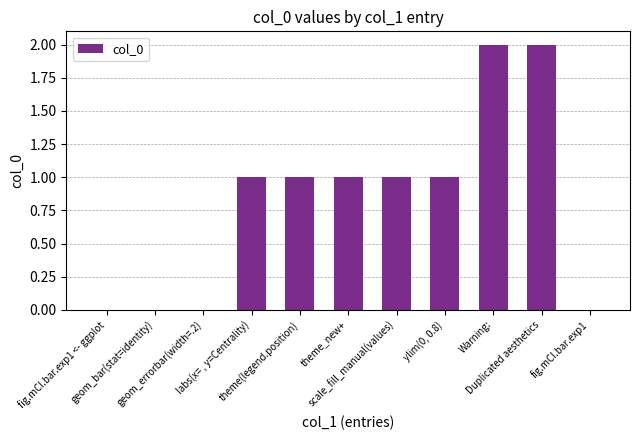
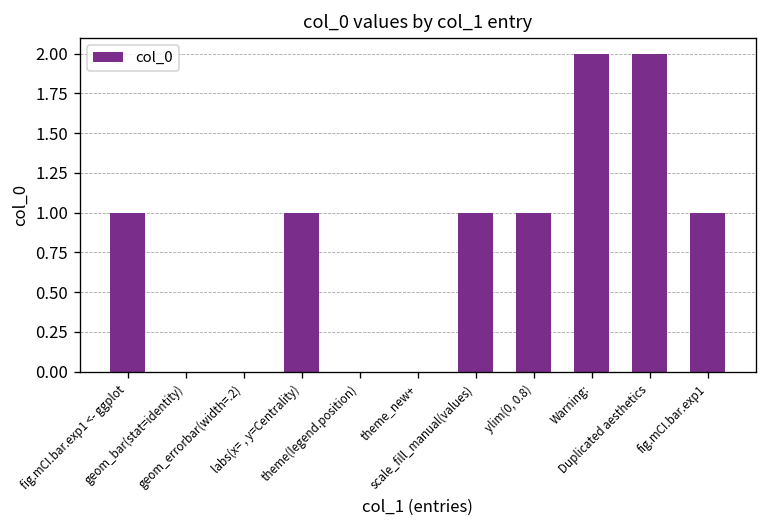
  {
-   "fig.mCI.bar.exp1 <- ggplot": 0,
+   "fig.mCI.bar.exp1 <- ggplot": 1,
    "geom_bar(stat=identity)": 0,
    "geom_errorbar(width=.2)": 0,
    "labs(x= , y=Centrality)": 1,
-   "theme(legend.position)": 1,
-   "theme_new+": 1,
+   "theme(legend.position)": 0,
+   "theme_new+": 0,
    "scale_fill_manual(values)": 1,
    "ylim(0, 0.8)": 1,
    "Warning:": 2,
    "Duplicated aesthetics": 2,
-   "fig.mCI.bar.exp1": 0
+   "fig.mCI.bar.exp1": 1
  }
